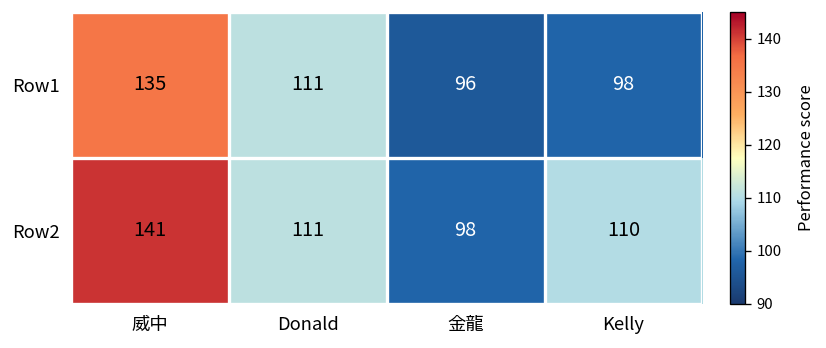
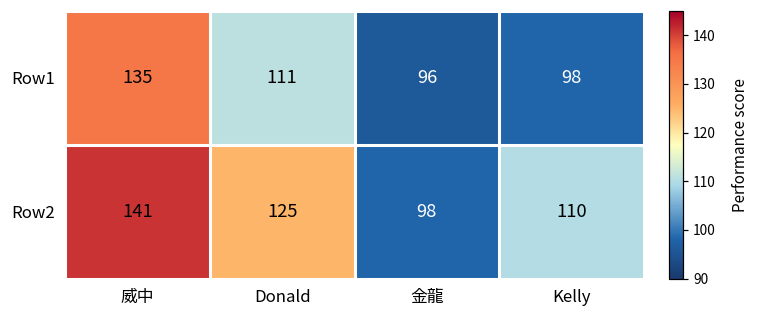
  {
    "Row1": {
      "威中": 135,
      "Donald": 111,
      "金龍": 96,
      "Kelly": 98
    },
    "Row2": {
      "威中": 141,
-     "Donald": 111,
+     "Donald": 125,
      "金龍": 98,
      "Kelly": 110
    }
  }
